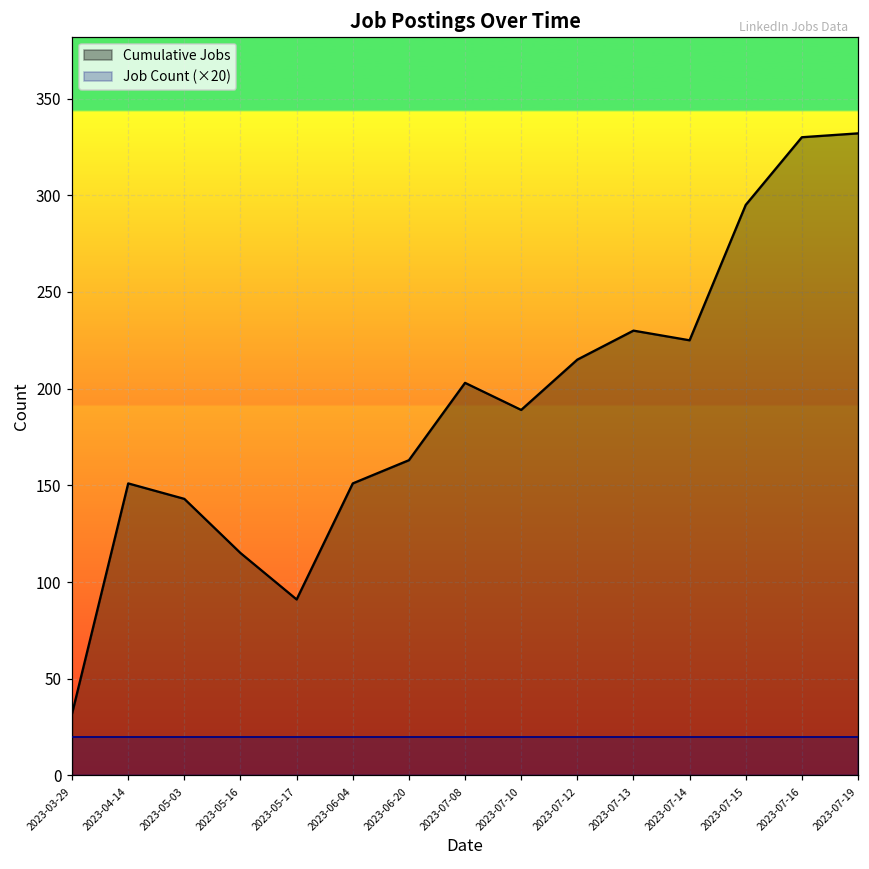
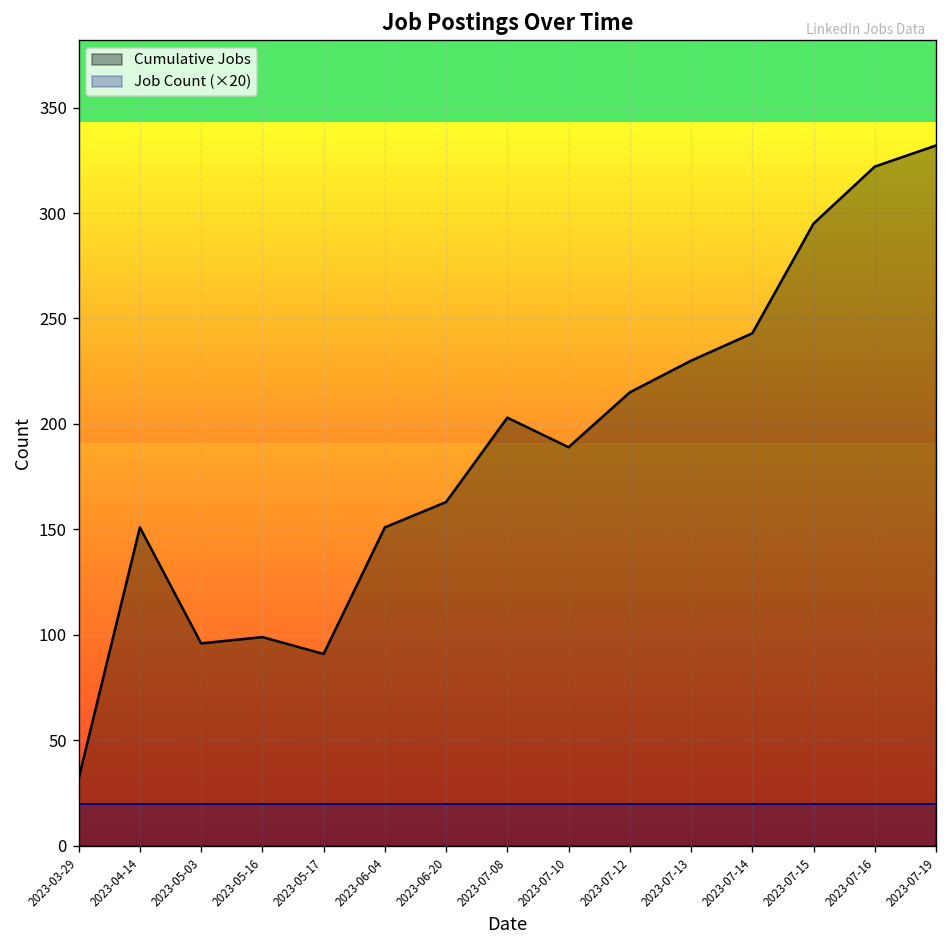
  {
    "Cumulative Jobs": {
      "2023-03-29": 32,
      "2023-04-14": 151,
-     "2023-05-03": 143,
-     "2023-05-16": 115,
+     "2023-05-03": 96,
+     "2023-05-16": 99,
      "2023-05-17": 91,
      "2023-06-04": 151,
      "2023-06-20": 163,
      "2023-07-08": 203,
      "2023-07-10": 189,
      "2023-07-12": 215,
      "2023-07-13": 230,
-     "2023-07-14": 225,
+     "2023-07-14": 243,
      "2023-07-15": 295,
-     "2023-07-16": 330,
+     "2023-07-16": 322,
      "2023-07-19": 332
    },
    "Job Count (×20)": {
      "2023-03-29": 20,
      "2023-04-14": 20,
      "2023-05-03": 20,
      "2023-05-16": 20,
      "2023-05-17": 20,
      "2023-06-04": 20,
      "2023-06-20": 20,
      "2023-07-08": 20,
      "2023-07-10": 20,
      "2023-07-12": 20,
      "2023-07-13": 20,
      "2023-07-14": 20,
      "2023-07-15": 20,
      "2023-07-16": 20,
      "2023-07-19": 20
    }
  }
